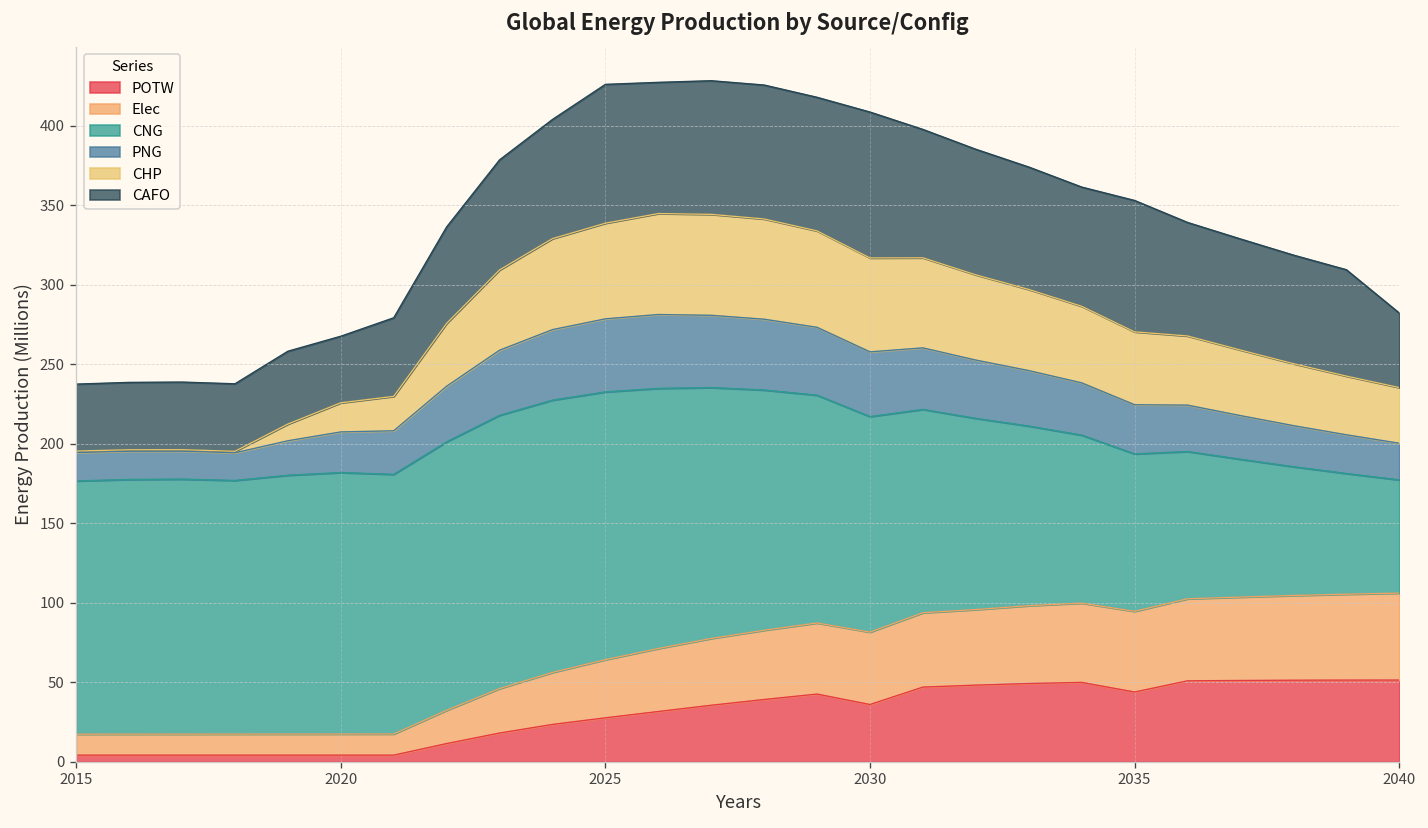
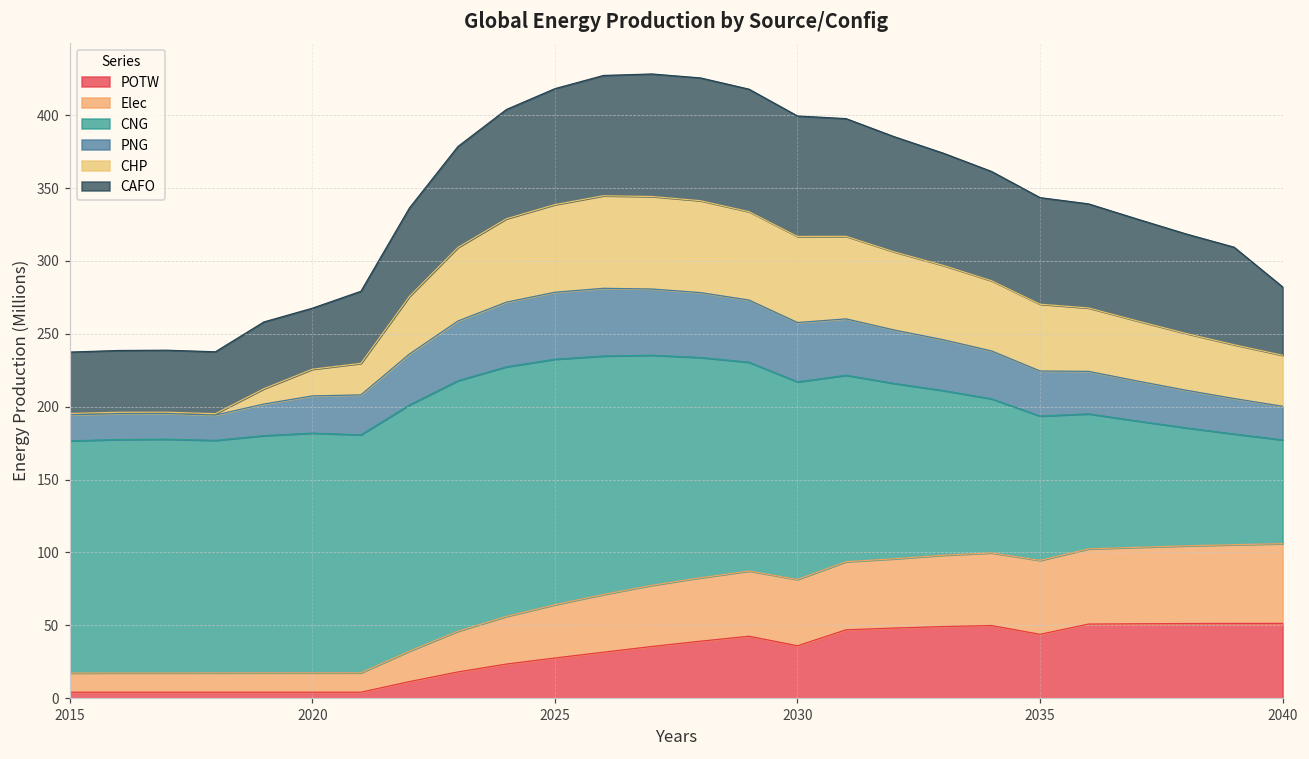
  {
    "POTW": {
      "2015": 4,
      "2020": 4,
      "2025": 28,
      "2030": 36,
      "2035": 44,
      "2040": 51
    },
    "CAFO": {
      "2015": 42,
      "2020": 42,
-     "2025": 87,
-     "2030": 92,
-     "2035": 83,
+     "2025": 80,
+     "2030": 83,
+     "2035": 73,
      "2040": 47
    }
  }
